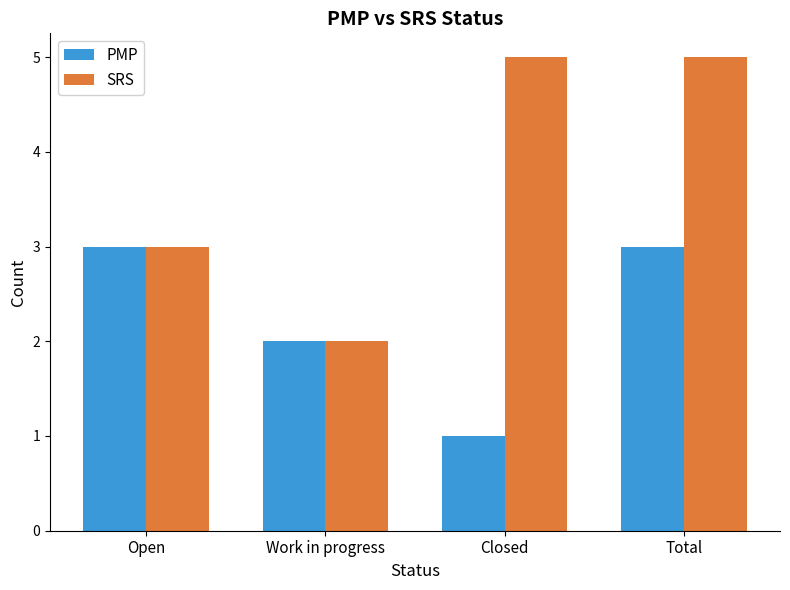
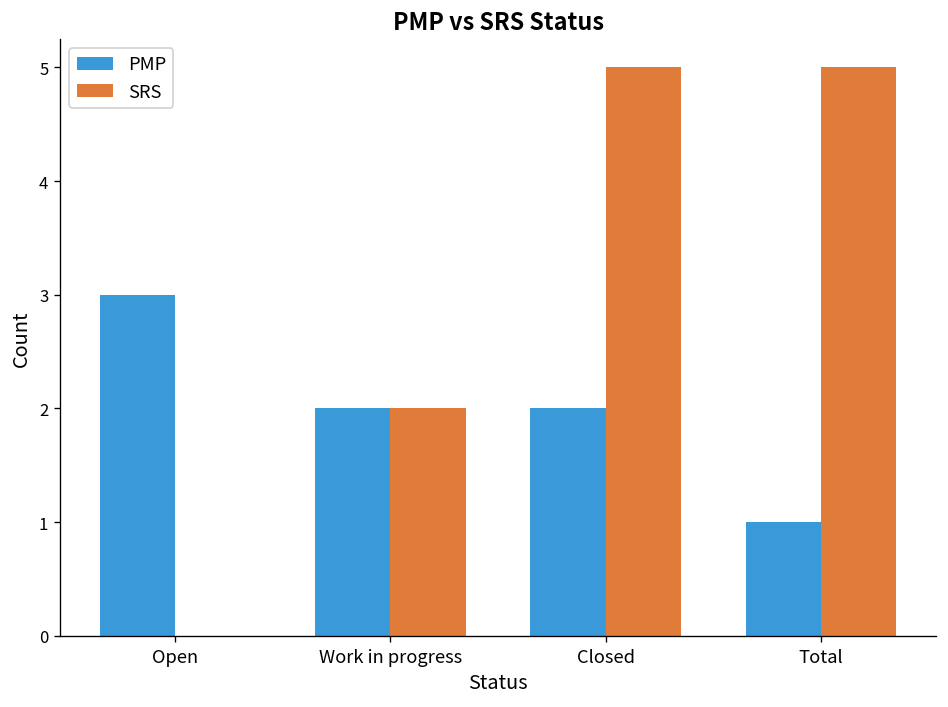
  {
    "PMP": {
      "Open": 3,
      "Work in progress": 2,
-     "Closed": 1,
-     "Total": 3
+     "Closed": 2,
+     "Total": 1
    },
    "SRS": {
-     "Open": 3,
+     "Open": 0,
      "Work in progress": 2,
      "Closed": 5,
      "Total": 5
    }
  }
